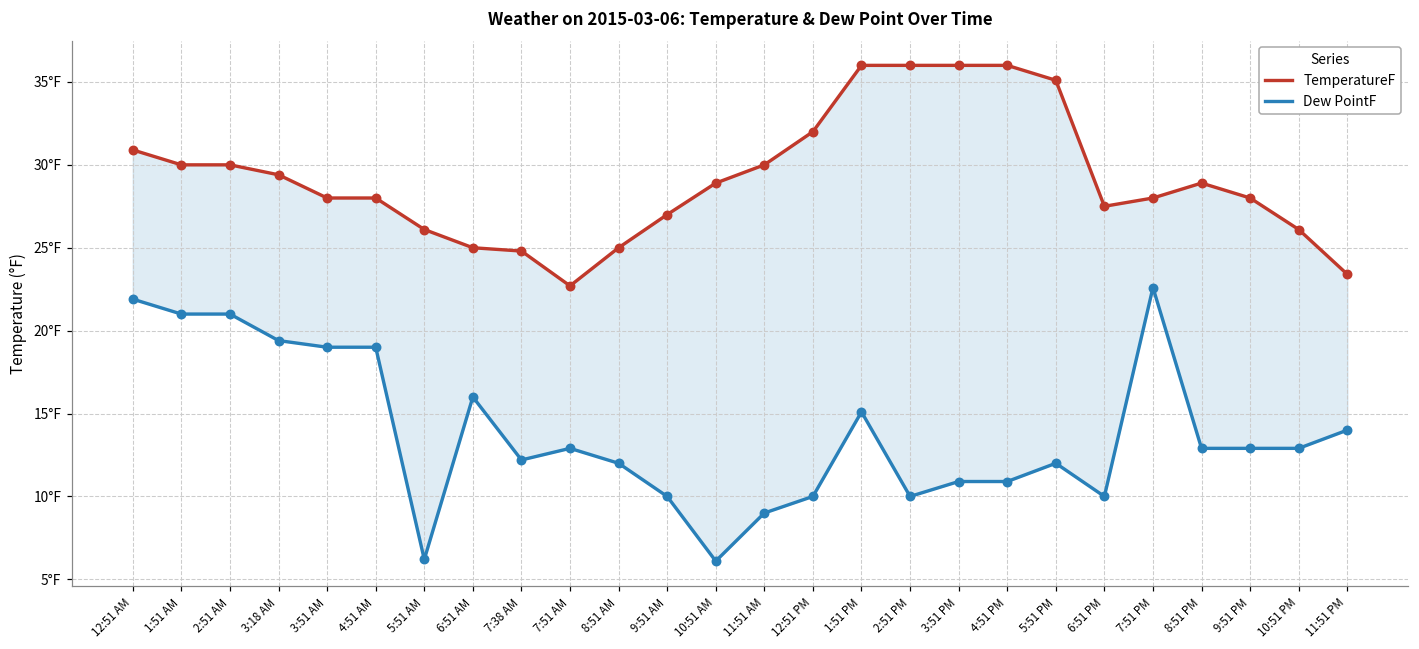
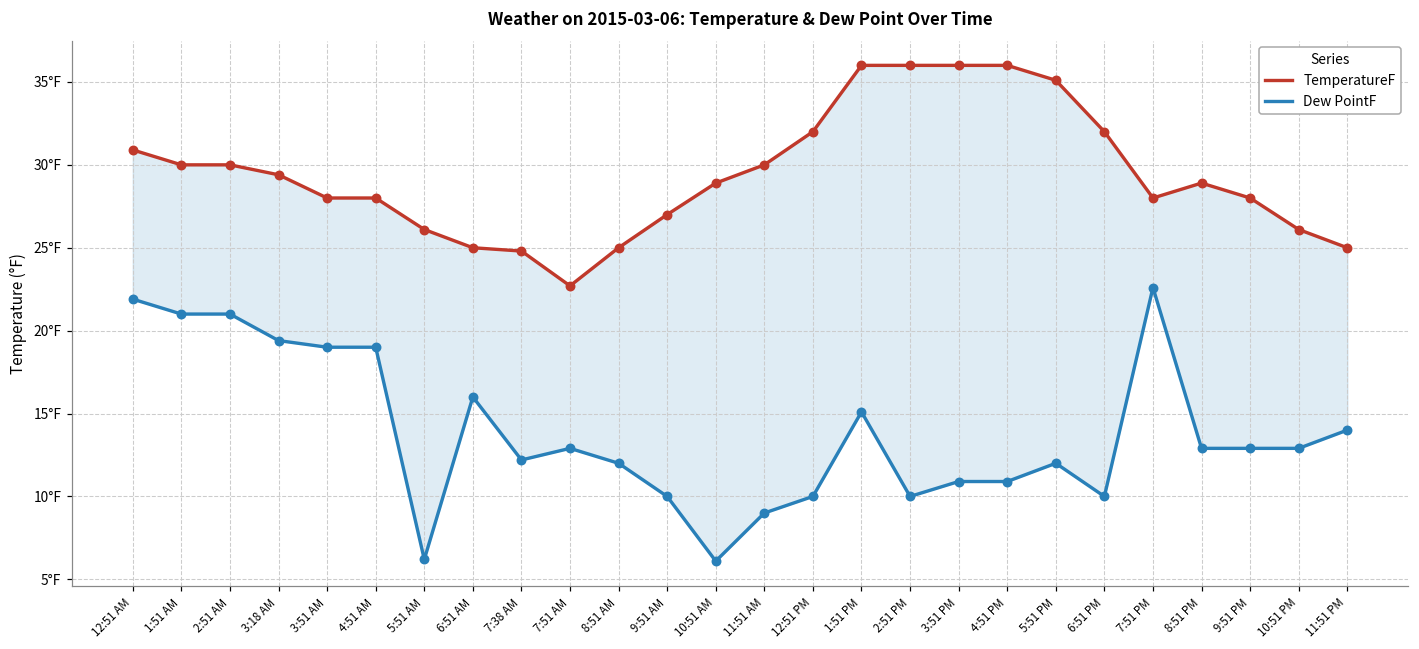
  {
    "TemperatureF": {
      "12:51 AM": "30.9°F",
      "1:51 AM": "30.0°F",
      "2:51 AM": "30.0°F",
      "3:18 AM": "29.4°F",
      "3:51 AM": "28.0°F",
      "4:51 AM": "28.0°F",
      "5:51 AM": "26.1°F",
      "6:51 AM": "25.0°F",
      "7:38 AM": "24.8°F",
      "7:51 AM": "22.7°F",
      "8:51 AM": "25.0°F",
      "9:51 AM": "27.0°F",
      "10:51 AM": "28.9°F",
      "11:51 AM": "30.0°F",
      "12:51 PM": "32.0°F",
      "1:51 PM": "36.0°F",
      "2:51 PM": "36.0°F",
      "3:51 PM": "36.0°F",
      "4:51 PM": "36.0°F",
      "5:51 PM": "35.1°F",
-     "6:51 PM": "27.5°F",
+     "6:51 PM": "32.0°F",
      "7:51 PM": "28.0°F",
      "8:51 PM": "28.9°F",
      "9:51 PM": "28.0°F",
      "10:51 PM": "26.1°F",
-     "11:51 PM": "23.4°F"
+     "11:51 PM": "25.0°F"
    },
    "Dew PointF": {
      "12:51 AM": "21.9°F",
      "1:51 AM": "21.0°F",
      "2:51 AM": "21.0°F",
      "3:18 AM": "19.4°F",
      "3:51 AM": "19.0°F",
      "4:51 AM": "19.0°F",
      "5:51 AM": "6.2°F",
      "6:51 AM": "16.0°F",
      "7:38 AM": "12.2°F",
      "7:51 AM": "12.9°F",
      "8:51 AM": "12.0°F",
      "9:51 AM": "10.0°F",
      "10:51 AM": "6.1°F",
      "11:51 AM": "9.0°F",
      "12:51 PM": "10.0°F",
      "1:51 PM": "15.1°F",
      "2:51 PM": "10.0°F",
      "3:51 PM": "10.9°F",
      "4:51 PM": "10.9°F",
      "5:51 PM": "12.0°F",
      "6:51 PM": "10.0°F",
      "7:51 PM": "22.6°F",
      "8:51 PM": "12.9°F",
      "9:51 PM": "12.9°F",
      "10:51 PM": "12.9°F",
      "11:51 PM": "14.0°F"
    }
  }
